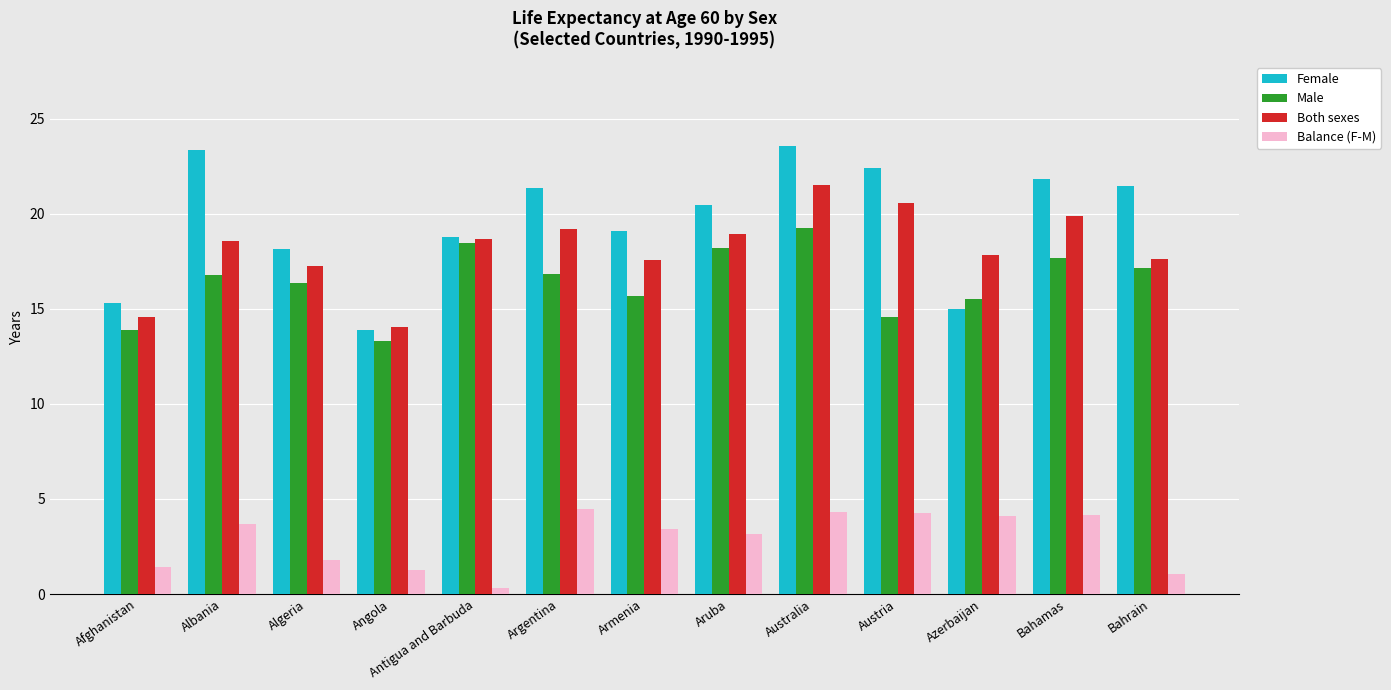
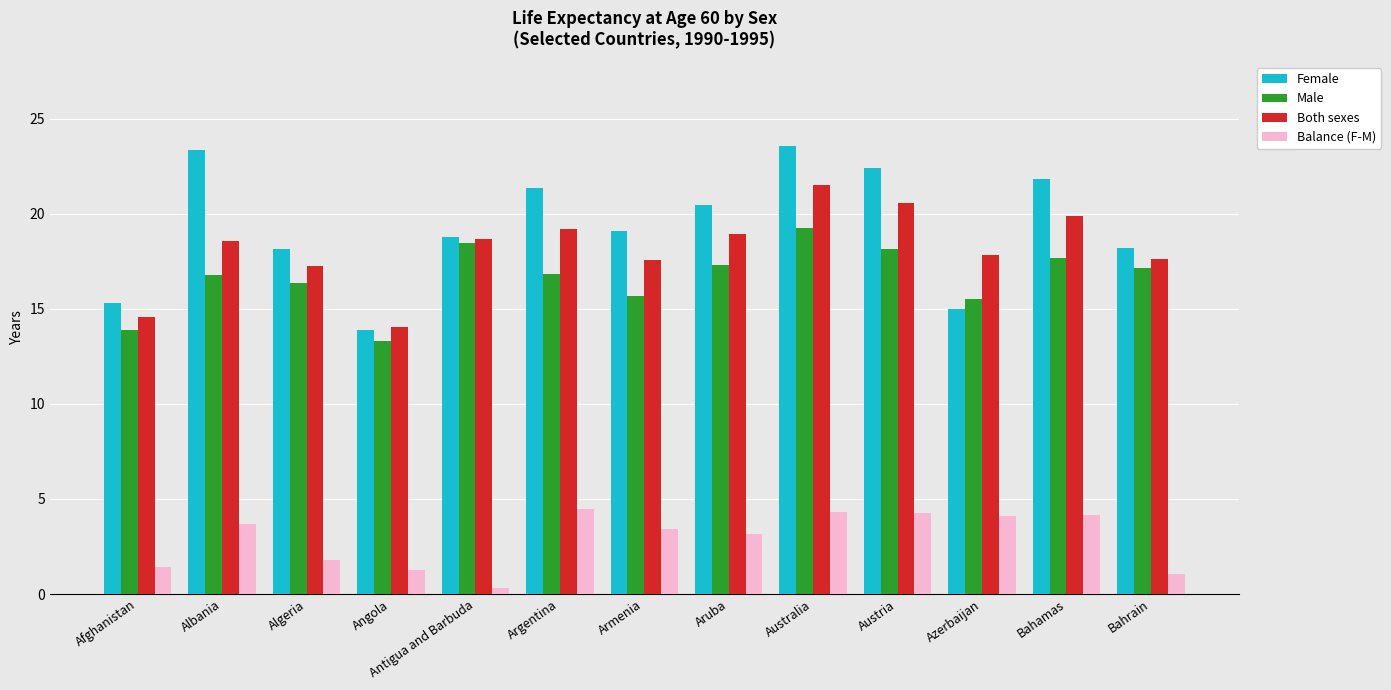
  {
    "Female": {
      "Afghanistan": 15.3,
      "Albania": 23.4,
      "Algeria": 18.1,
      "Angola": 13.9,
      "Antigua and Barbuda": 18.8,
      "Argentina": 21.3,
      "Armenia": 19.1,
      "Aruba": 20.5,
      "Australia": 23.6,
      "Austria": 22.4,
      "Azerbaijan": 15.0,
      "Bahamas": 21.8,
-     "Bahrain": 21.5
+     "Bahrain": 18.2
    },
    "Male": {
      "Afghanistan": 13.9,
      "Albania": 16.8,
      "Algeria": 16.4,
      "Angola": 13.3,
      "Antigua and Barbuda": 18.5,
      "Argentina": 16.9,
      "Armenia": 15.7,
-     "Aruba": 18.2,
+     "Aruba": 17.3,
      "Australia": 19.3,
-     "Austria": 14.6,
+     "Austria": 18.1,
      "Azerbaijan": 15.5,
      "Bahamas": 17.7,
      "Bahrain": 17.1
    },
    "Both sexes": {
      "Afghanistan": 14.6,
      "Albania": 18.6,
      "Algeria": 17.3,
      "Angola": 14.0,
      "Antigua and Barbuda": 18.7,
      "Argentina": 19.2,
      "Armenia": 17.6,
      "Aruba": 19.0,
      "Australia": 21.5,
      "Austria": 20.6,
      "Azerbaijan": 17.8,
      "Bahamas": 19.9,
      "Bahrain": 17.6
    },
    "Balance (F-M)": {
      "Afghanistan": 1.4,
      "Albania": 3.7,
      "Algeria": 1.8,
      "Angola": 1.3,
      "Antigua and Barbuda": 0.3,
      "Argentina": 4.5,
      "Armenia": 3.4,
      "Aruba": 3.1,
      "Australia": 4.3,
      "Austria": 4.3,
      "Azerbaijan": 4.1,
      "Bahamas": 4.2,
      "Bahrain": 1.0
    }
  }
